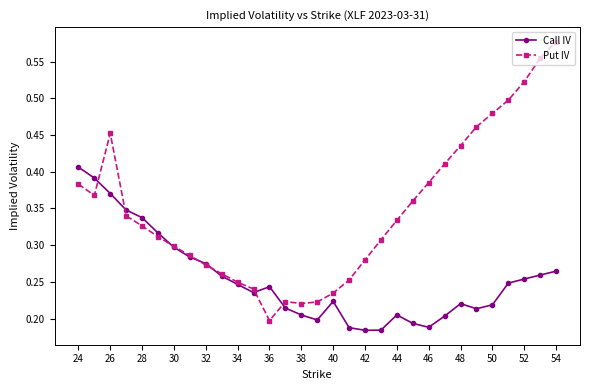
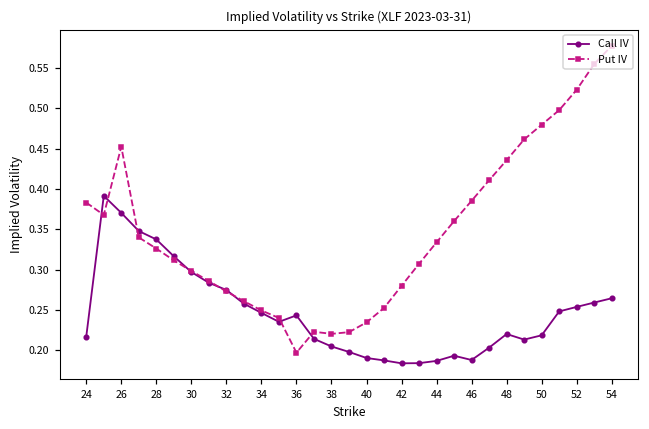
  {
    "Call IV": {
-     "24": 0.41,
+     "24": 0.22,
      "26": 0.37,
      "28": 0.34,
      "36": 0.24,
      "38": 0.20,
-     "40": 0.22,
+     "40": 0.19,
      "42": 0.18,
-     "44": 0.21,
+     "44": 0.19,
      "46": 0.19,
      "48": 0.22,
      "50": 0.22,
      "52": 0.25,
      "54": 0.26
    },
    "Put IV": {
      "24": 0.38,
      "26": 0.45,
      "28": 0.33,
      "36": 0.20,
      "38": 0.22,
      "40": 0.23,
      "42": 0.28,
      "44": 0.33,
      "46": 0.39,
      "48": 0.44,
      "50": 0.48,
      "52": 0.52
    }
  }
